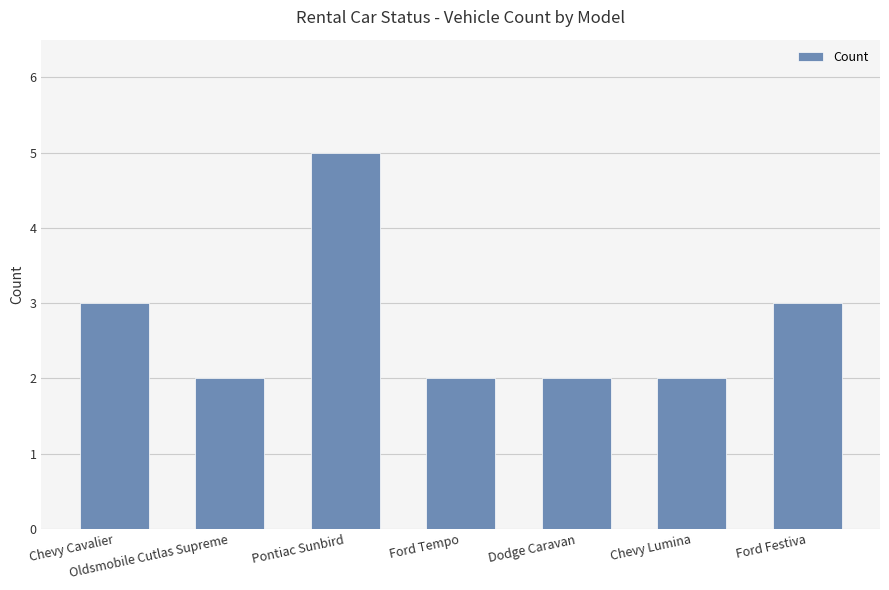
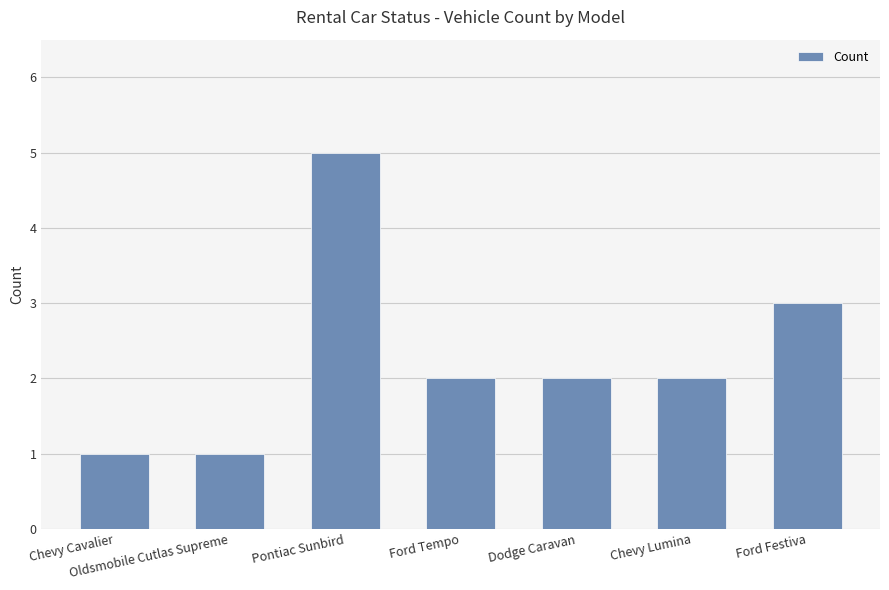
  {
-   "Chevy Cavalier": 3,
-   "Oldsmobile Cutlas Supreme": 2,
+   "Chevy Cavalier": 1,
+   "Oldsmobile Cutlas Supreme": 1,
    "Pontiac Sunbird": 5,
    "Ford Tempo": 2,
    "Dodge Caravan": 2,
    "Chevy Lumina": 2,
    "Ford Festiva": 3
  }
